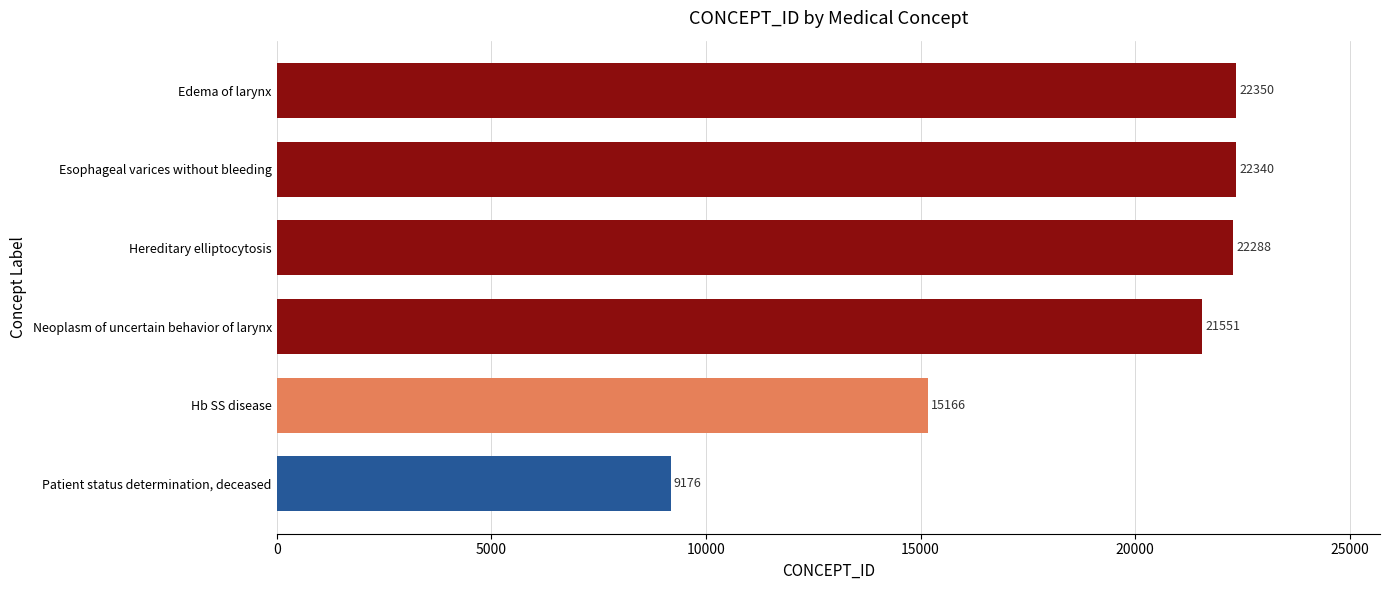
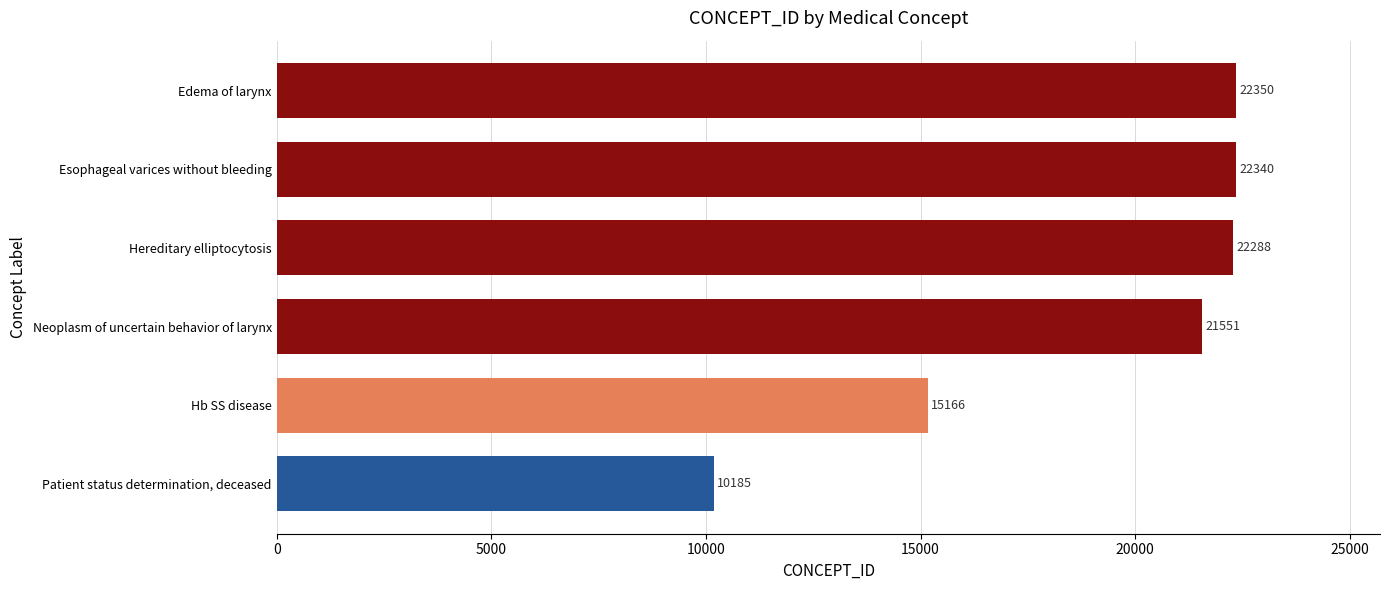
  {
    "Edema of larynx": 22350,
    "Esophageal varices without bleeding": 22340,
    "Hereditary elliptocytosis": 22288,
    "Neoplasm of uncertain behavior of larynx": 21551,
    "Hb SS disease": 15166,
-   "Patient status determination, deceased": 9176
+   "Patient status determination, deceased": 10185
  }
